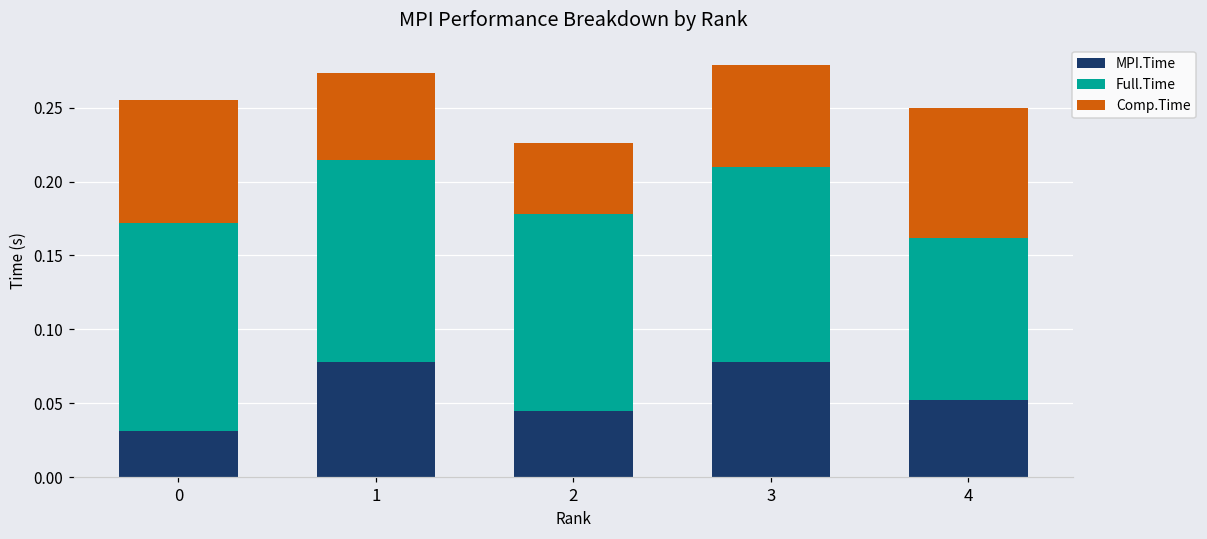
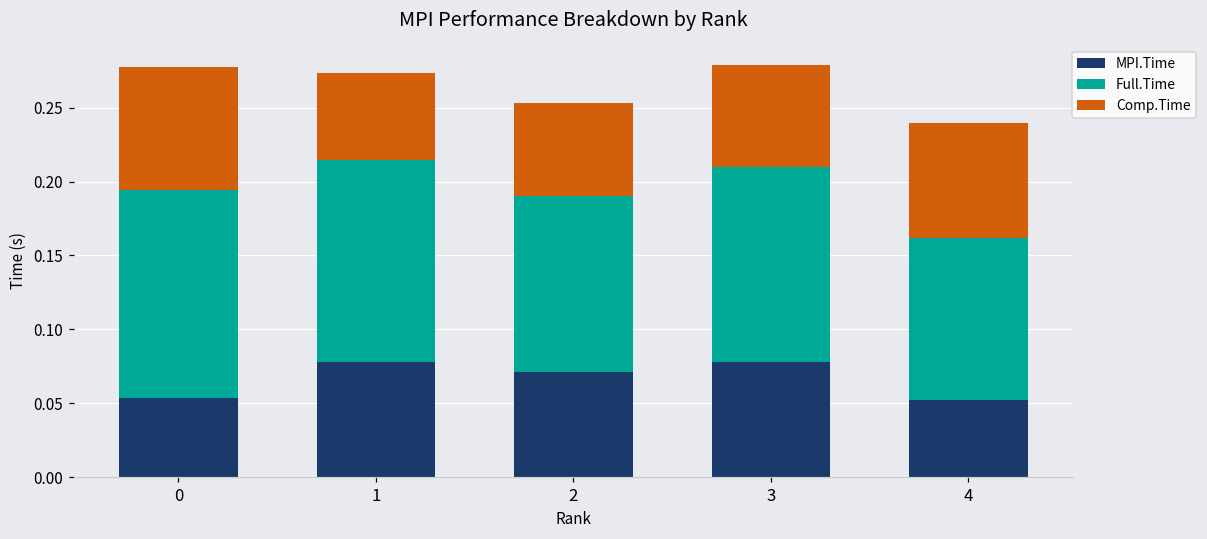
  {
    "MPI.Time": {
-     "0": 0.031,
+     "0": 0.054,
      "1": 0.078,
-     "2": 0.045,
+     "2": 0.071,
      "3": 0.078,
      "4": 0.052
    },
    "Full.Time": {
      "0": 0.141,
      "1": 0.137,
-     "2": 0.134,
+     "2": 0.119,
      "3": 0.133,
      "4": 0.110
    },
    "Comp.Time": {
      "0": 0.083,
      "1": 0.059,
-     "2": 0.048,
+     "2": 0.063,
      "3": 0.069,
-     "4": 0.088
+     "4": 0.078
    }
  }
